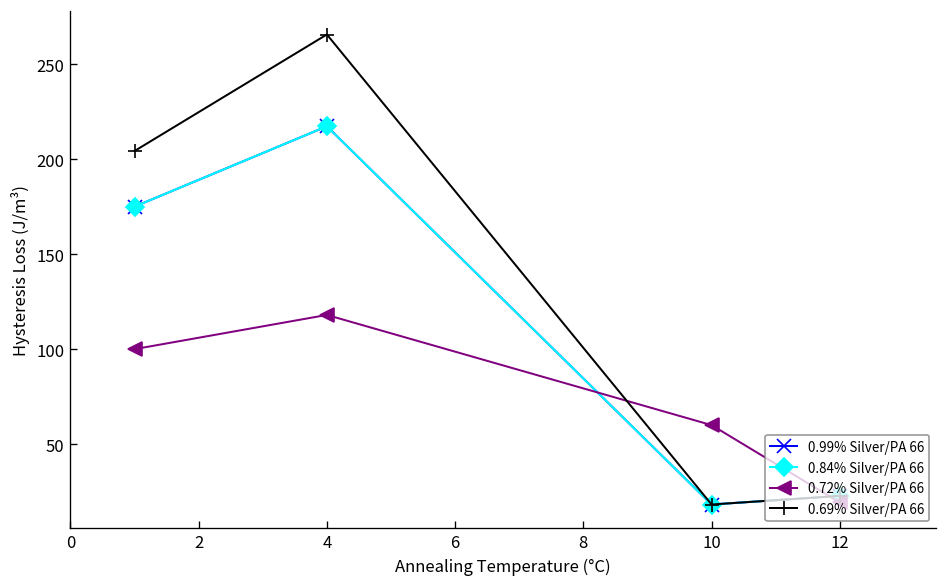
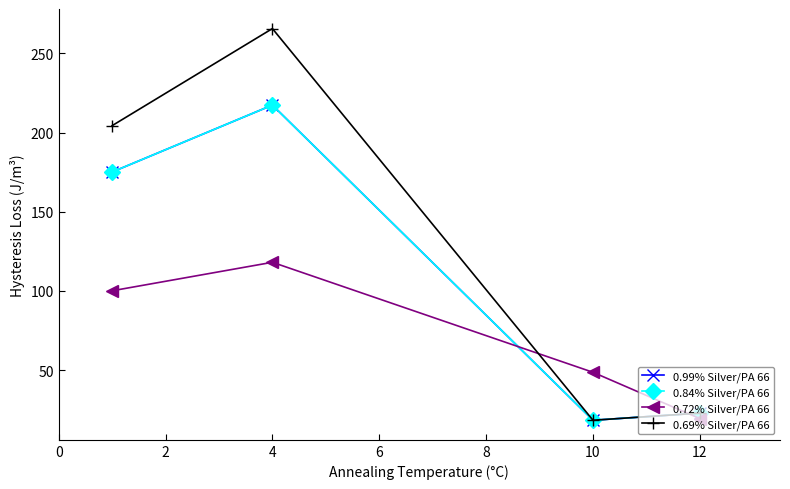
  {
    "0.84% Silver/PA 66": {
      "4": 217
    },
    "0.72% Silver/PA 66": {
      "4": 118,
-     "10": 60
+     "10": 49
    },
    "0.69% Silver/PA 66": {
      "4": 266
    }
  }
